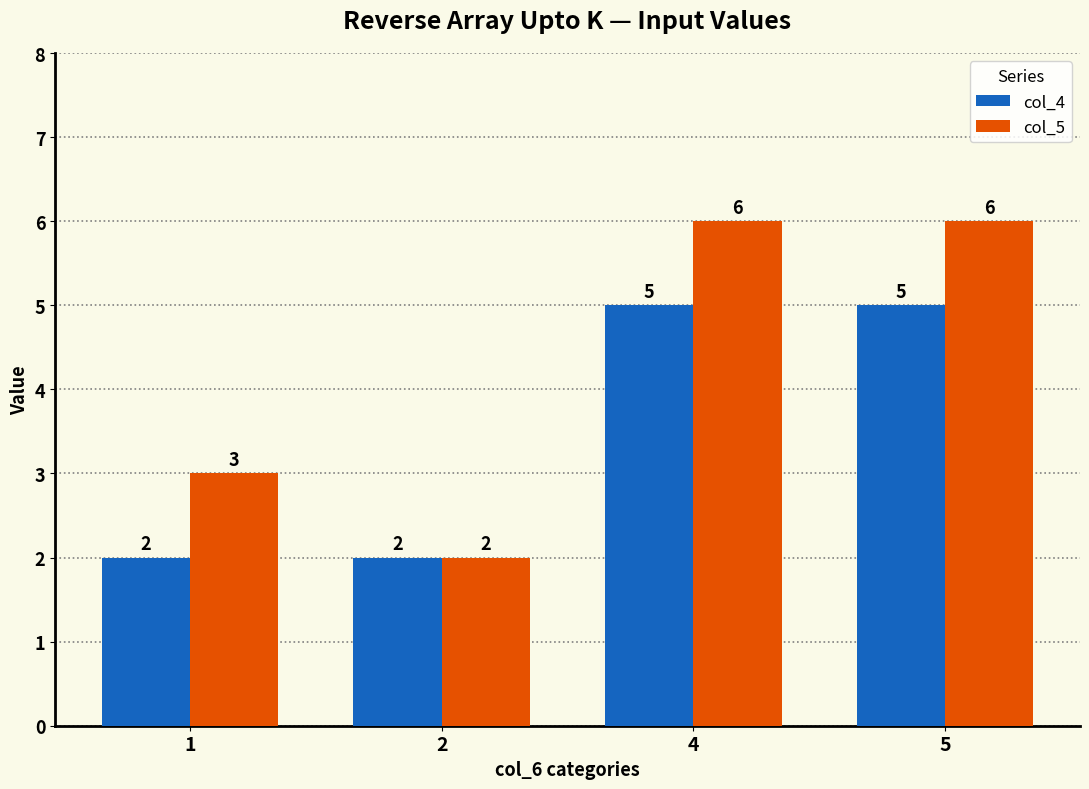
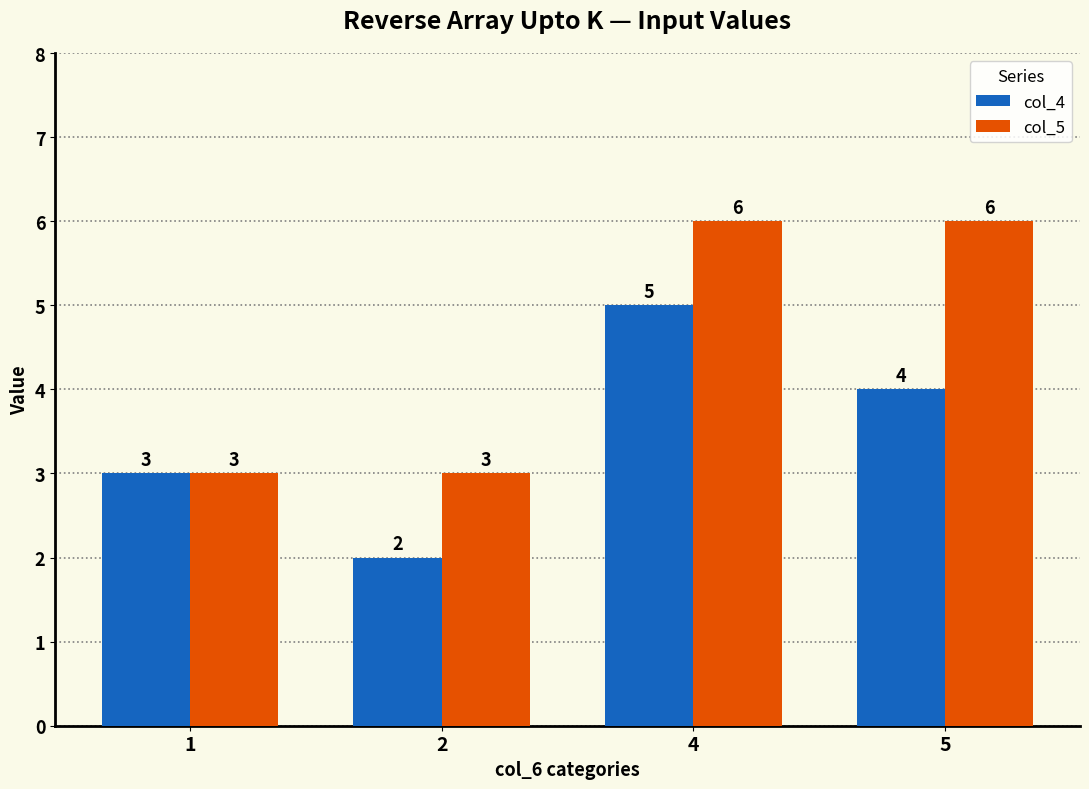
  {
    "col_4": {
-     "1": 2,
+     "1": 3,
      "2": 2,
      "4": 5,
-     "5": 5
+     "5": 4
    },
    "col_5": {
      "1": 3,
-     "2": 2,
+     "2": 3,
      "4": 6,
      "5": 6
    }
  }
